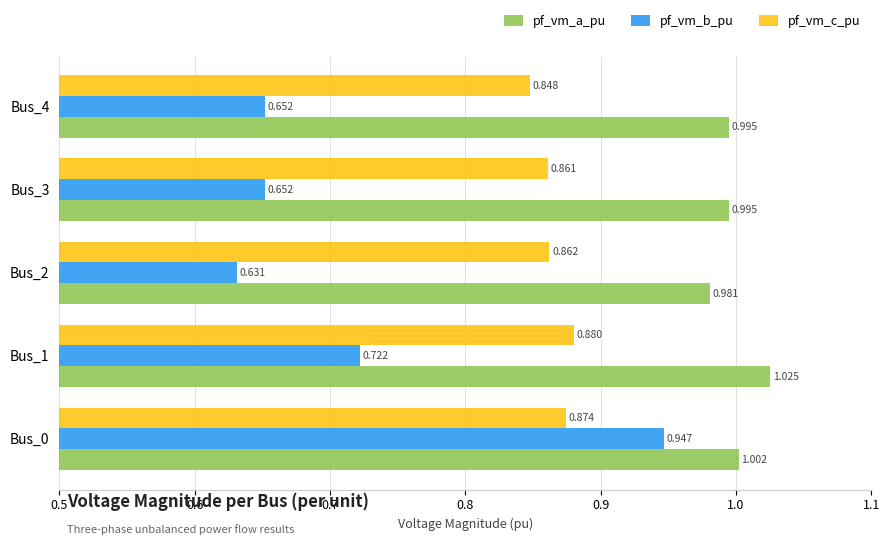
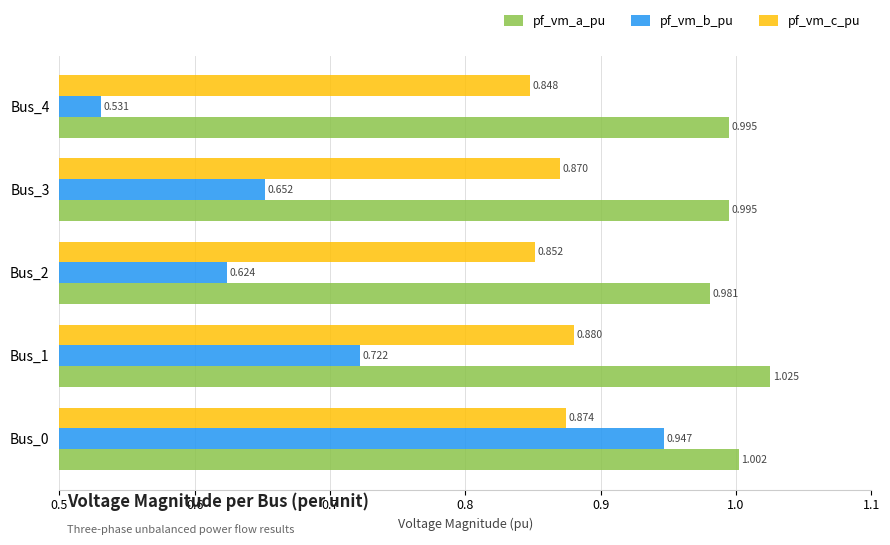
  {
    "pf_vm_a_pu": {
      "Bus_4": 0.995,
      "Bus_3": 0.995,
      "Bus_2": 0.981,
      "Bus_1": 1.025,
      "Bus_0": 1.002
    },
    "pf_vm_b_pu": {
-     "Bus_4": 0.652,
+     "Bus_4": 0.531,
      "Bus_3": 0.652,
-     "Bus_2": 0.631,
+     "Bus_2": 0.624,
      "Bus_1": 0.722,
      "Bus_0": 0.947
    },
    "pf_vm_c_pu": {
      "Bus_4": 0.848,
-     "Bus_3": 0.861,
-     "Bus_2": 0.862,
+     "Bus_3": 0.870,
+     "Bus_2": 0.852,
      "Bus_1": 0.880,
      "Bus_0": 0.874
    }
  }
